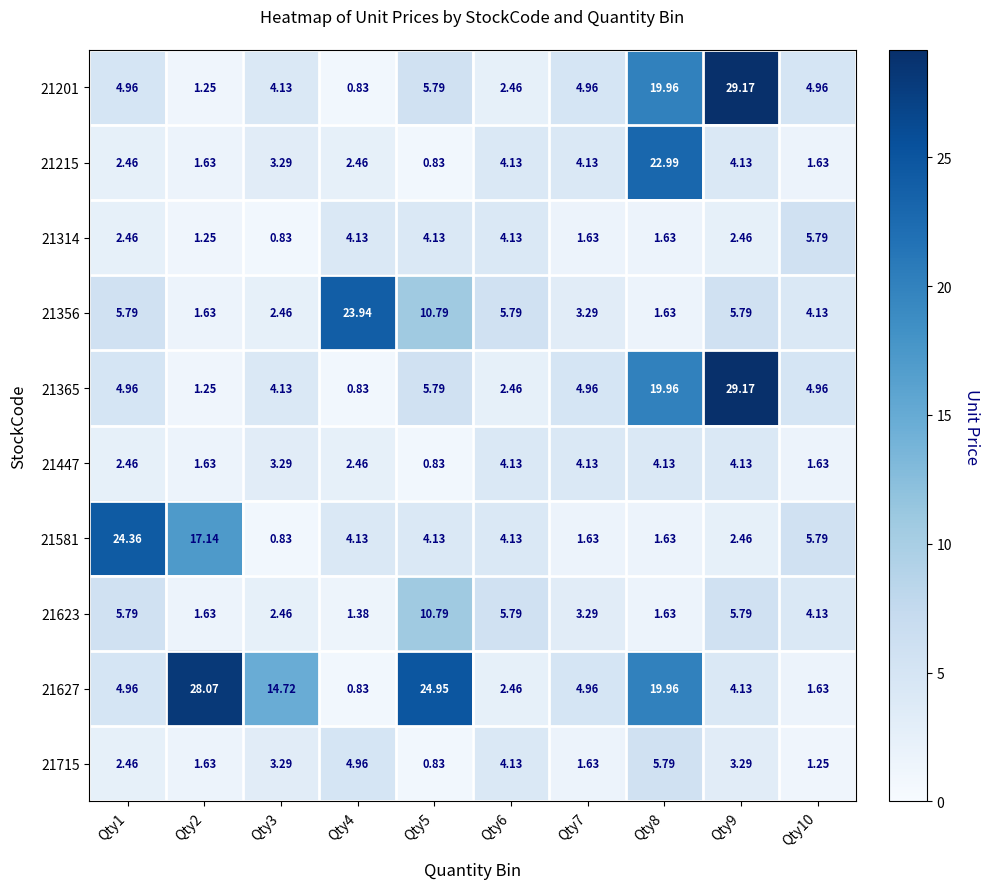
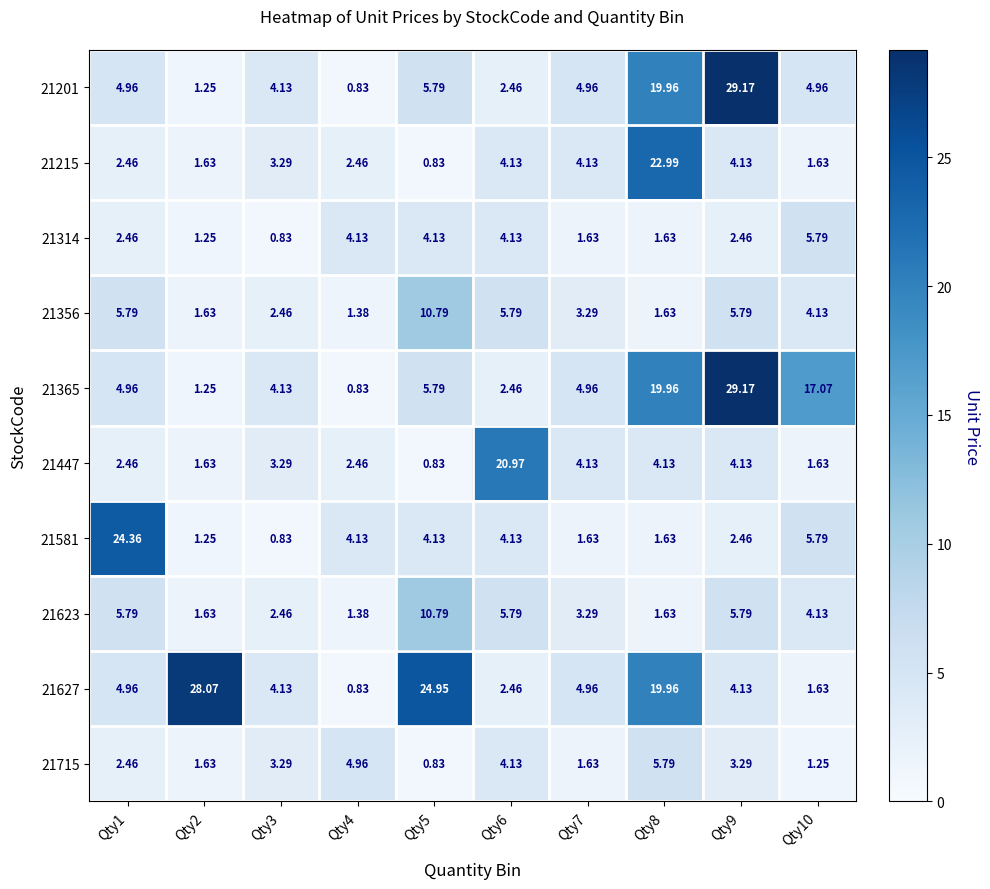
  {
    "21201": {
      "Qty1": 4.96,
      "Qty2": 1.25,
      "Qty3": 4.13,
      "Qty4": 0.83,
      "Qty5": 5.79,
      "Qty6": 2.46,
      "Qty7": 4.96,
      "Qty8": 19.96,
      "Qty9": 29.17,
      "Qty10": 4.96
    },
    "21215": {
      "Qty1": 2.46,
      "Qty2": 1.63,
      "Qty3": 3.29,
      "Qty4": 2.46,
      "Qty5": 0.83,
      "Qty6": 4.13,
      "Qty7": 4.13,
      "Qty8": 22.99,
      "Qty9": 4.13,
      "Qty10": 1.63
    },
    "21314": {
      "Qty1": 2.46,
      "Qty2": 1.25,
      "Qty3": 0.83,
      "Qty4": 4.13,
      "Qty5": 4.13,
      "Qty6": 4.13,
      "Qty7": 1.63,
      "Qty8": 1.63,
      "Qty9": 2.46,
      "Qty10": 5.79
    },
    "21356": {
      "Qty1": 5.79,
      "Qty2": 1.63,
      "Qty3": 2.46,
-     "Qty4": 23.94,
+     "Qty4": 1.38,
      "Qty5": 10.79,
      "Qty6": 5.79,
      "Qty7": 3.29,
      "Qty8": 1.63,
      "Qty9": 5.79,
      "Qty10": 4.13
    },
    "21365": {
      "Qty1": 4.96,
      "Qty2": 1.25,
      "Qty3": 4.13,
      "Qty4": 0.83,
      "Qty5": 5.79,
      "Qty6": 2.46,
      "Qty7": 4.96,
      "Qty8": 19.96,
      "Qty9": 29.17,
-     "Qty10": 4.96
+     "Qty10": 17.07
    },
    "21447": {
      "Qty1": 2.46,
      "Qty2": 1.63,
      "Qty3": 3.29,
      "Qty4": 2.46,
      "Qty5": 0.83,
-     "Qty6": 4.13,
+     "Qty6": 20.97,
      "Qty7": 4.13,
      "Qty8": 4.13,
      "Qty9": 4.13,
      "Qty10": 1.63
    },
    "21581": {
      "Qty1": 24.36,
-     "Qty2": 17.14,
+     "Qty2": 1.25,
      "Qty3": 0.83,
      "Qty4": 4.13,
      "Qty5": 4.13,
      "Qty6": 4.13,
      "Qty7": 1.63,
      "Qty8": 1.63,
      "Qty9": 2.46,
      "Qty10": 5.79
    },
    "21623": {
      "Qty1": 5.79,
      "Qty2": 1.63,
      "Qty3": 2.46,
      "Qty4": 1.38,
      "Qty5": 10.79,
      "Qty6": 5.79,
      "Qty7": 3.29,
      "Qty8": 1.63,
      "Qty9": 5.79,
      "Qty10": 4.13
    },
    "21627": {
      "Qty1": 4.96,
      "Qty2": 28.07,
-     "Qty3": 14.72,
+     "Qty3": 4.13,
      "Qty4": 0.83,
      "Qty5": 24.95,
      "Qty6": 2.46,
      "Qty7": 4.96,
      "Qty8": 19.96,
      "Qty9": 4.13,
      "Qty10": 1.63
    },
    "21715": {
      "Qty1": 2.46,
      "Qty2": 1.63,
      "Qty3": 3.29,
      "Qty4": 4.96,
      "Qty5": 0.83,
      "Qty6": 4.13,
      "Qty7": 1.63,
      "Qty8": 5.79,
      "Qty9": 3.29,
      "Qty10": 1.25
    }
  }
